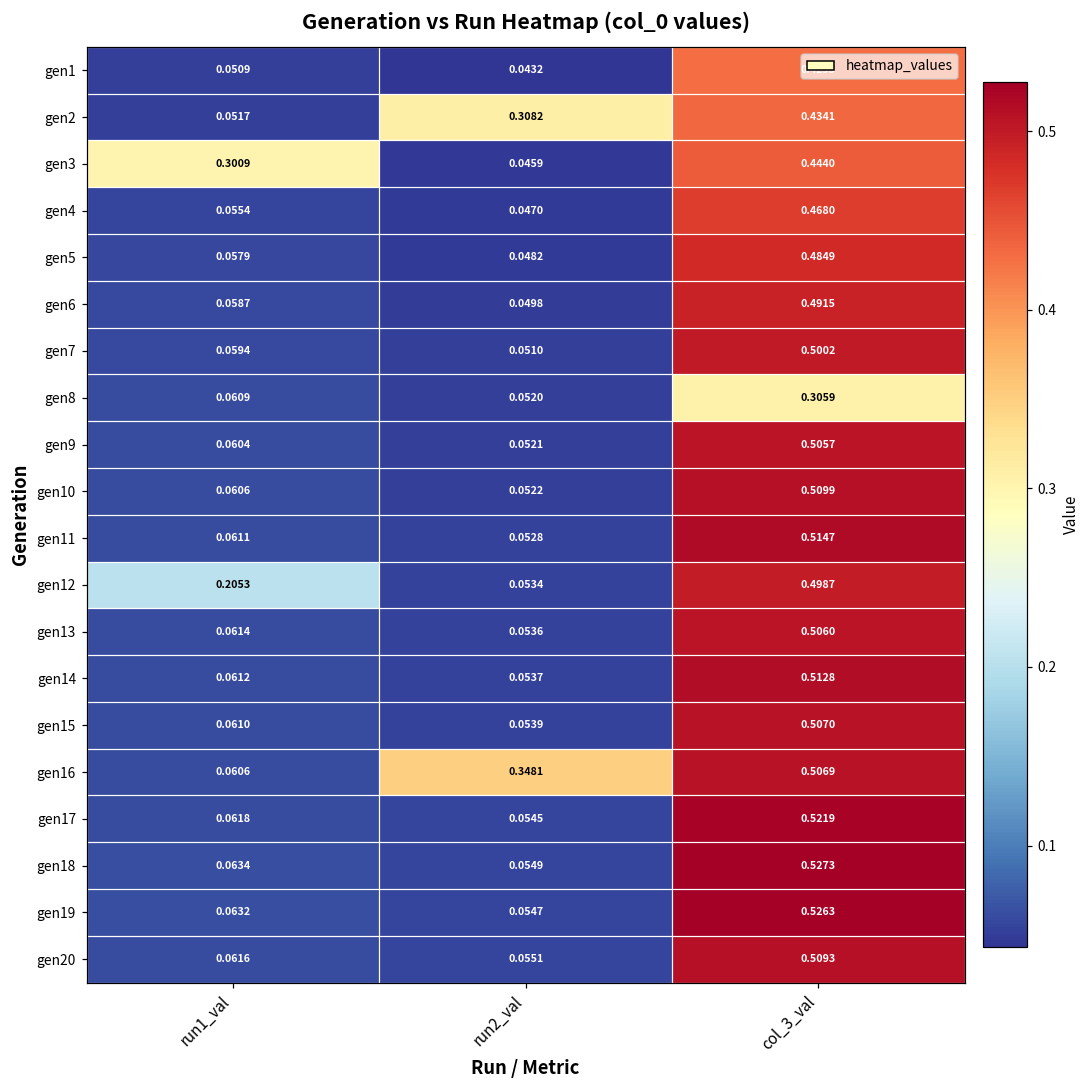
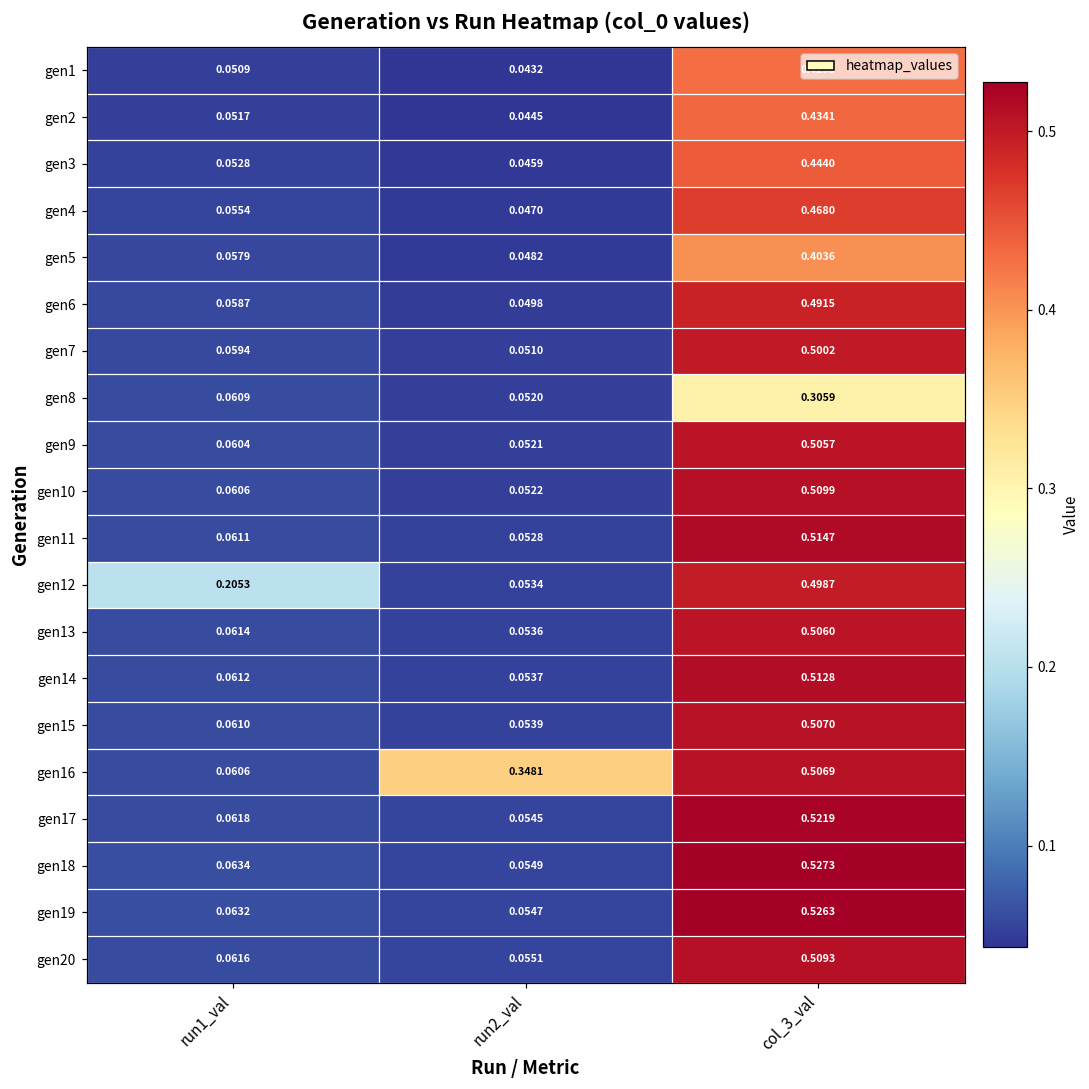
  {
    "gen1": {
      "run1_val": 0.0509,
      "run2_val": 0.0432
    },
    "gen2": {
      "run1_val": 0.0517,
-     "run2_val": 0.3082,
+     "run2_val": 0.0445,
      "col_3_val": 0.4341
    },
    "gen3": {
-     "run1_val": 0.3009,
+     "run1_val": 0.0528,
      "run2_val": 0.0459,
      "col_3_val": 0.4440
    },
    "gen4": {
      "run1_val": 0.0554,
      "run2_val": 0.0470,
      "col_3_val": 0.4680
    },
    "gen5": {
      "run1_val": 0.0579,
      "run2_val": 0.0482,
-     "col_3_val": 0.4849
+     "col_3_val": 0.4036
    },
    "gen6": {
      "run1_val": 0.0587,
      "run2_val": 0.0498,
      "col_3_val": 0.4915
    },
    "gen7": {
      "run1_val": 0.0594,
      "run2_val": 0.0510,
      "col_3_val": 0.5002
    },
    "gen8": {
      "run1_val": 0.0609,
      "run2_val": 0.0520,
      "col_3_val": 0.3059
    },
    "gen9": {
      "run1_val": 0.0604,
      "run2_val": 0.0521,
      "col_3_val": 0.5057
    },
    "gen10": {
      "run1_val": 0.0606,
      "run2_val": 0.0522,
      "col_3_val": 0.5099
    },
    "gen11": {
      "run1_val": 0.0611,
      "run2_val": 0.0528,
      "col_3_val": 0.5147
    },
    "gen12": {
      "run1_val": 0.2053,
      "run2_val": 0.0534,
      "col_3_val": 0.4987
    },
    "gen13": {
      "run1_val": 0.0614,
      "run2_val": 0.0536,
      "col_3_val": 0.5060
    },
    "gen14": {
      "run1_val": 0.0612,
      "run2_val": 0.0537,
      "col_3_val": 0.5128
    },
    "gen15": {
      "run1_val": 0.0610,
      "run2_val": 0.0539,
      "col_3_val": 0.5070
    },
    "gen16": {
      "run1_val": 0.0606,
      "run2_val": 0.3481,
      "col_3_val": 0.5069
    },
    "gen17": {
      "run1_val": 0.0618,
      "run2_val": 0.0545,
      "col_3_val": 0.5219
    },
    "gen18": {
      "run1_val": 0.0634,
      "run2_val": 0.0549,
      "col_3_val": 0.5273
    },
    "gen19": {
      "run1_val": 0.0632,
      "run2_val": 0.0547,
      "col_3_val": 0.5263
    },
    "gen20": {
      "run1_val": 0.0616,
      "run2_val": 0.0551,
      "col_3_val": 0.5093
    }
  }
